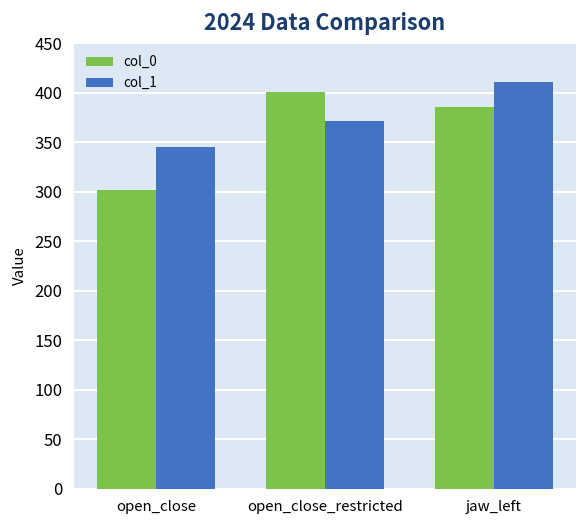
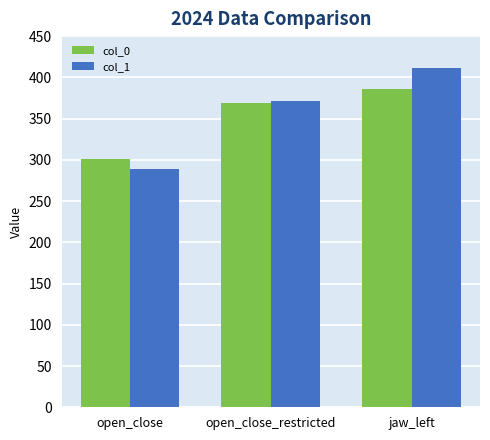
  {
    "col_0": {
      "open_close": 300,
-     "open_close_restricted": 400,
+     "open_close_restricted": 370,
      "jaw_left": 390
    },
    "col_1": {
-     "open_close": 350,
+     "open_close": 290,
      "open_close_restricted": 370,
      "jaw_left": 410
    }
  }
